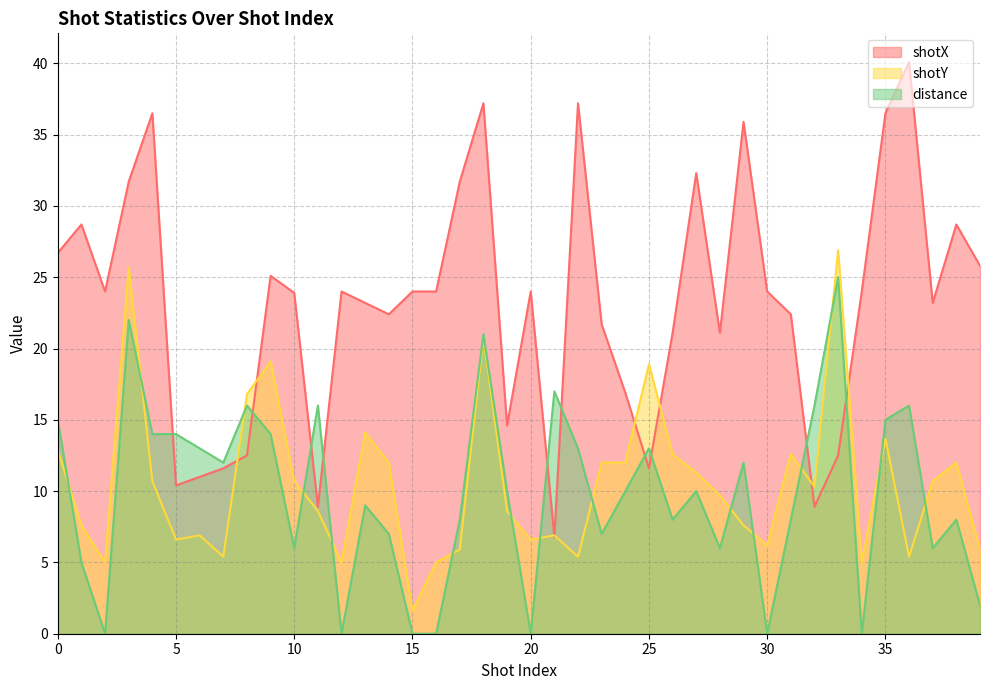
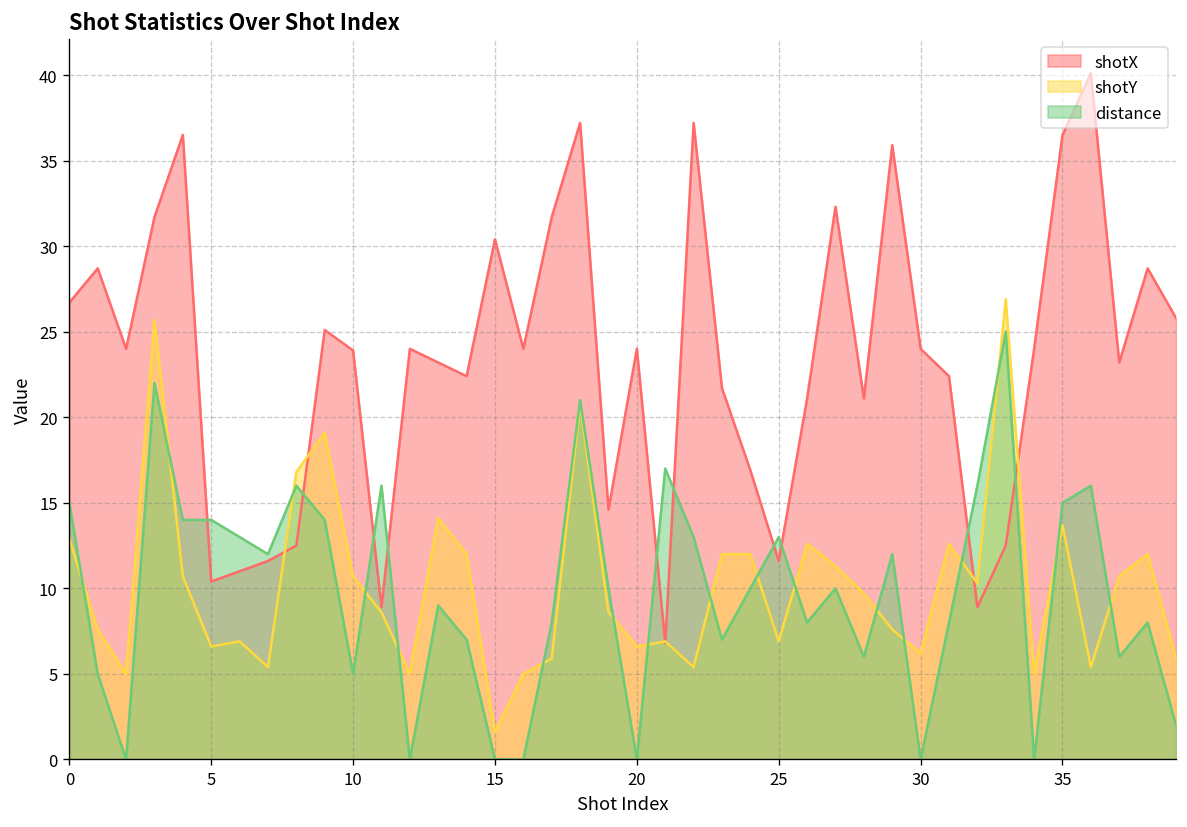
  {
    "shotX": {
      "0": 26.7,
      "5": 10.4,
      "10": 23.9,
-     "15": 24.0,
+     "15": 30.4,
      "20": 24.0,
      "25": 11.6,
      "30": 24.0,
      "35": 36.5
    },
    "shotY": {
      "0": 12.9,
      "5": 6.6,
      "10": 10.7,
      "15": 1.6,
      "20": 6.6,
-     "25": 18.9,
+     "25": 6.9,
      "30": 6.2,
      "35": 13.7
    },
    "distance": {
      "0": 15,
      "5": 14,
-     "10": 6,
+     "10": 5,
      "15": 0,
      "20": 0,
      "25": 13,
      "30": 0,
      "35": 15
    }
  }
